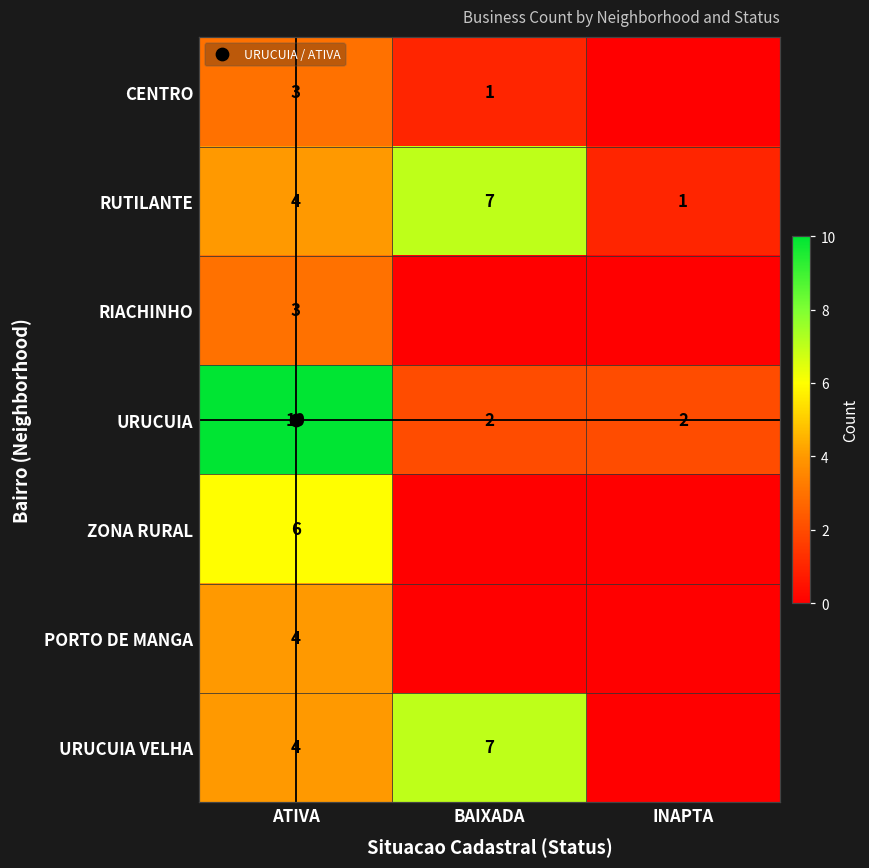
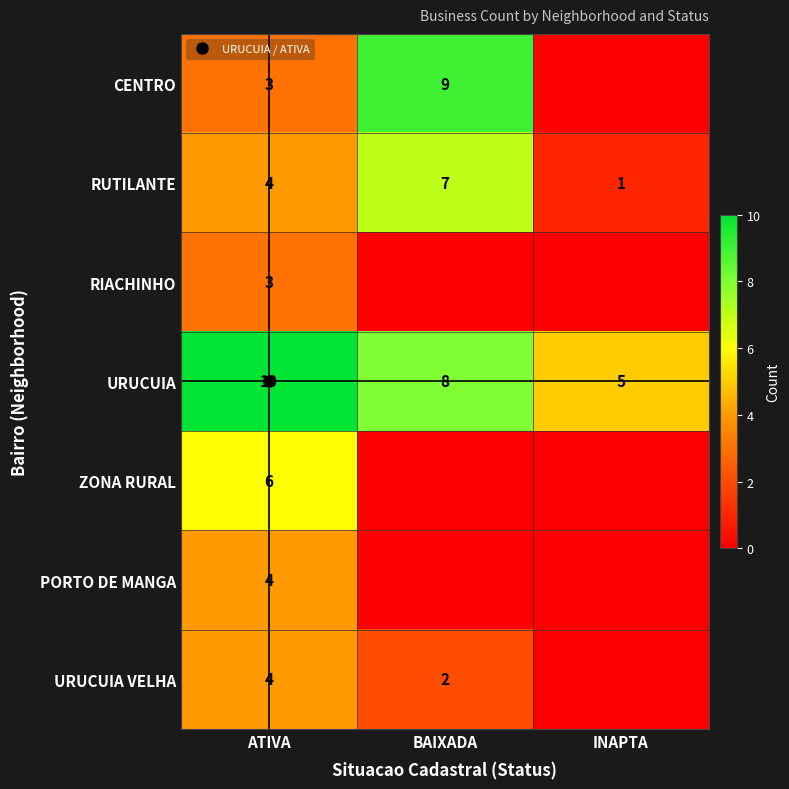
  {
    "CENTRO": {
      "ATIVA": 3,
-     "BAIXADA": 1
+     "BAIXADA": 9
    },
    "RUTILANTE": {
      "ATIVA": 4,
      "BAIXADA": 7,
      "INAPTA": 1
    },
    "RIACHINHO": {
      "ATIVA": 3
    },
    "URUCUIA": {
-     "BAIXADA": 2,
-     "INAPTA": 2
+     "BAIXADA": 8,
+     "INAPTA": 5
    },
    "ZONA RURAL": {
      "ATIVA": 6
    },
    "PORTO DE MANGA": {
      "ATIVA": 4
    },
    "URUCUIA VELHA": {
      "ATIVA": 4,
-     "BAIXADA": 7
+     "BAIXADA": 2
    }
  }
